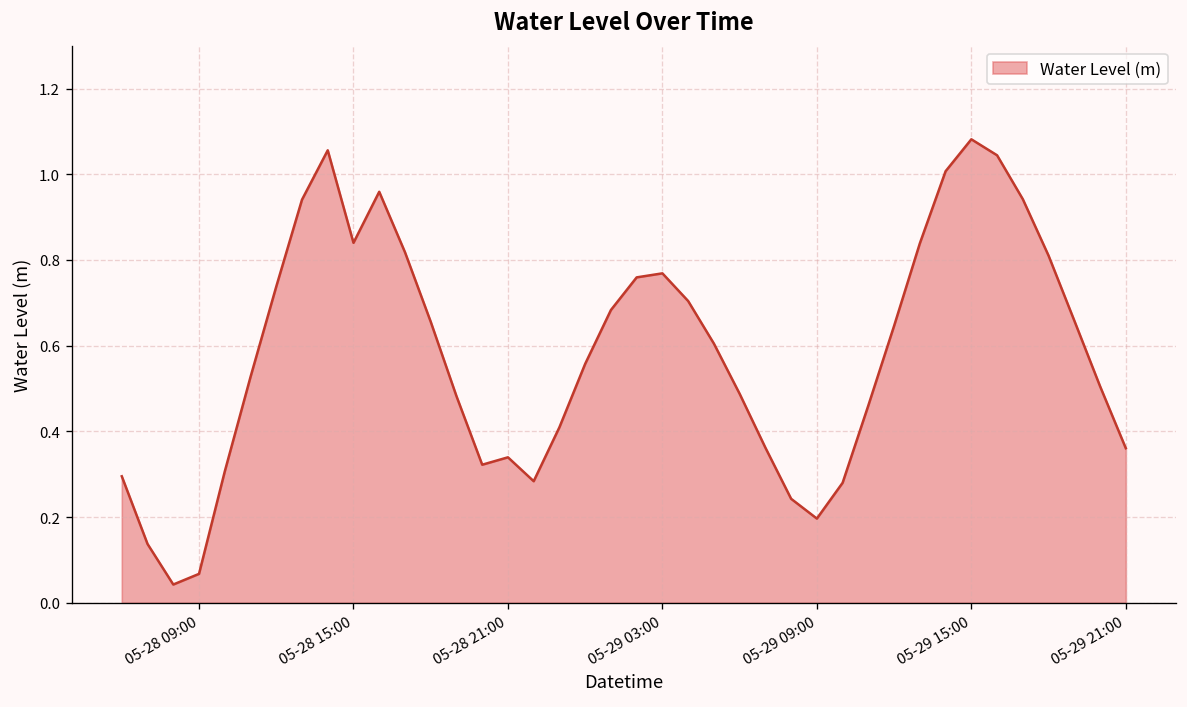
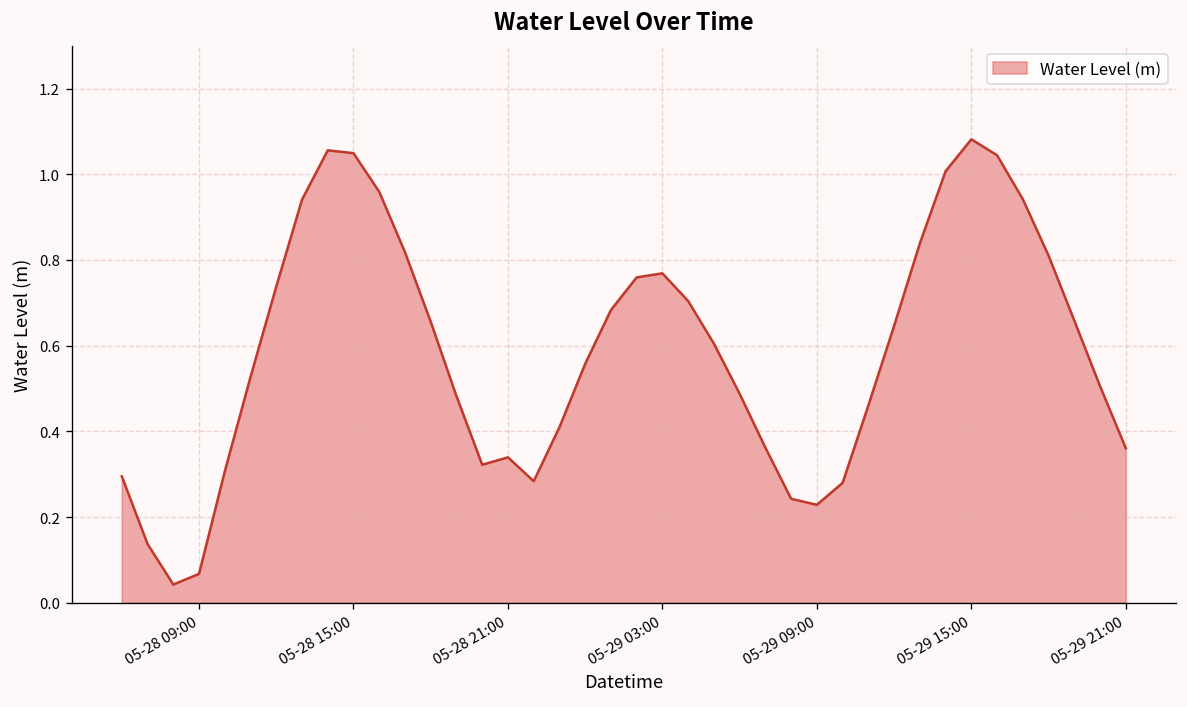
  {
    "05-28 09:00": 0.07,
-   "05-28 15:00": 0.84,
+   "05-28 15:00": 1.05,
    "05-28 21:00": 0.34,
    "05-29 03:00": 0.77,
-   "05-29 09:00": 0.20,
+   "05-29 09:00": 0.23,
    "05-29 15:00": 1.08,
    "05-29 21:00": 0.36
  }
